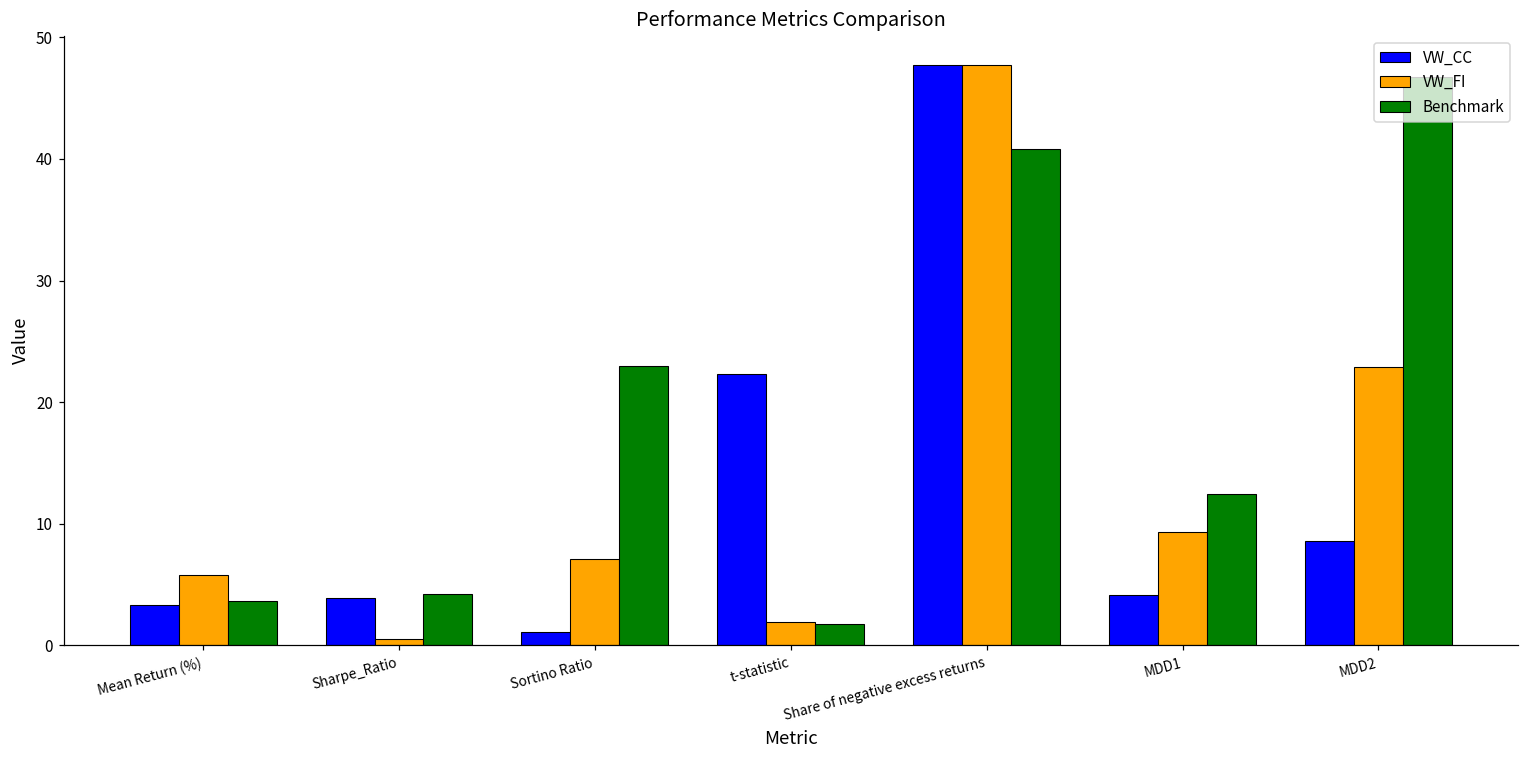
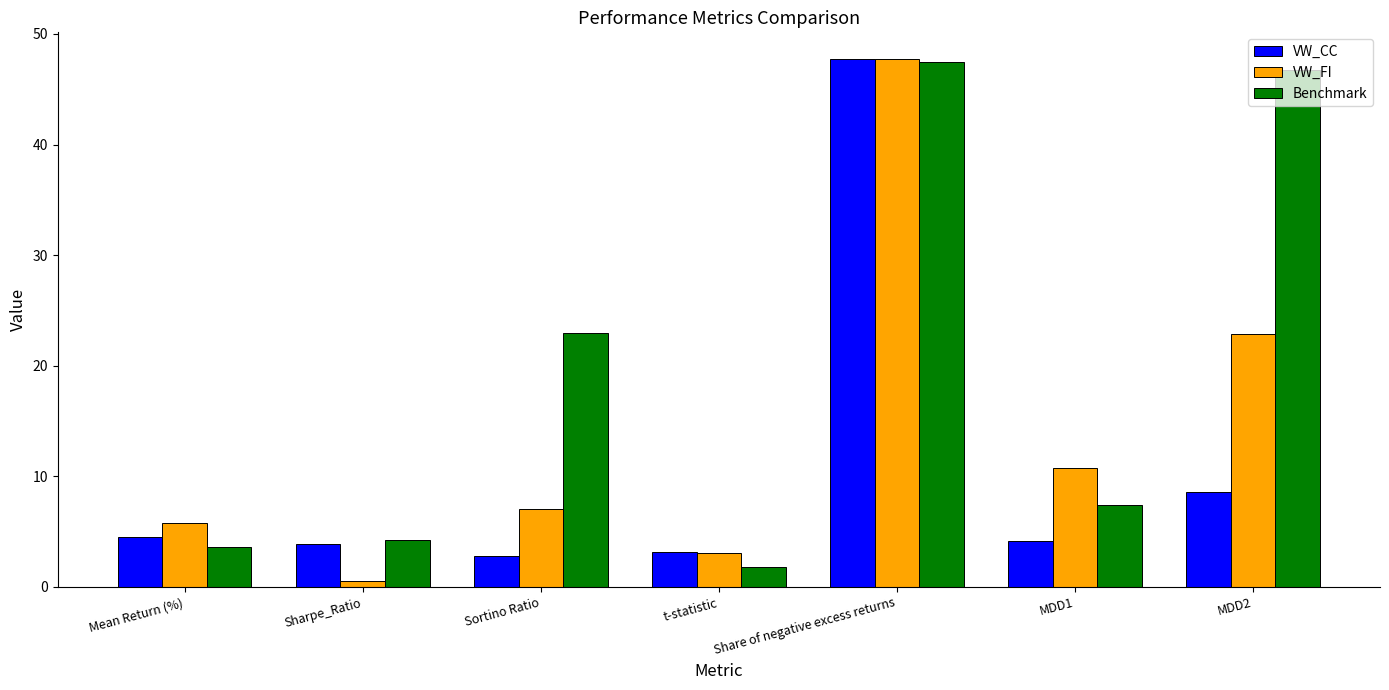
  {
    "VW_CC": {
-     "Mean Return (%)": 3.3,
+     "Mean Return (%)": 4.5,
      "Sharpe_Ratio": 3.9,
-     "Sortino Ratio": 1.1,
-     "t-statistic": 22.3,
+     "Sortino Ratio": 2.8,
+     "t-statistic": 3.1,
      "Share of negative excess returns": 47.8,
      "MDD1": 4.2,
      "MDD2": 8.6
    },
    "VW_FI": {
      "Mean Return (%)": 5.8,
      "Sharpe_Ratio": 0.6,
      "Sortino Ratio": 7.1,
-     "t-statistic": 1.9,
+     "t-statistic": 3.1,
      "Share of negative excess returns": 47.8,
-     "MDD1": 9.4,
+     "MDD1": 10.8,
      "MDD2": 22.9
    },
    "Benchmark": {
      "Mean Return (%)": 3.6,
      "Sharpe_Ratio": 4.3,
      "Sortino Ratio": 22.9,
      "t-statistic": 1.8,
-     "Share of negative excess returns": 40.8,
-     "MDD1": 12.4
+     "Share of negative excess returns": 47.4,
+     "MDD1": 7.4
    }
  }
